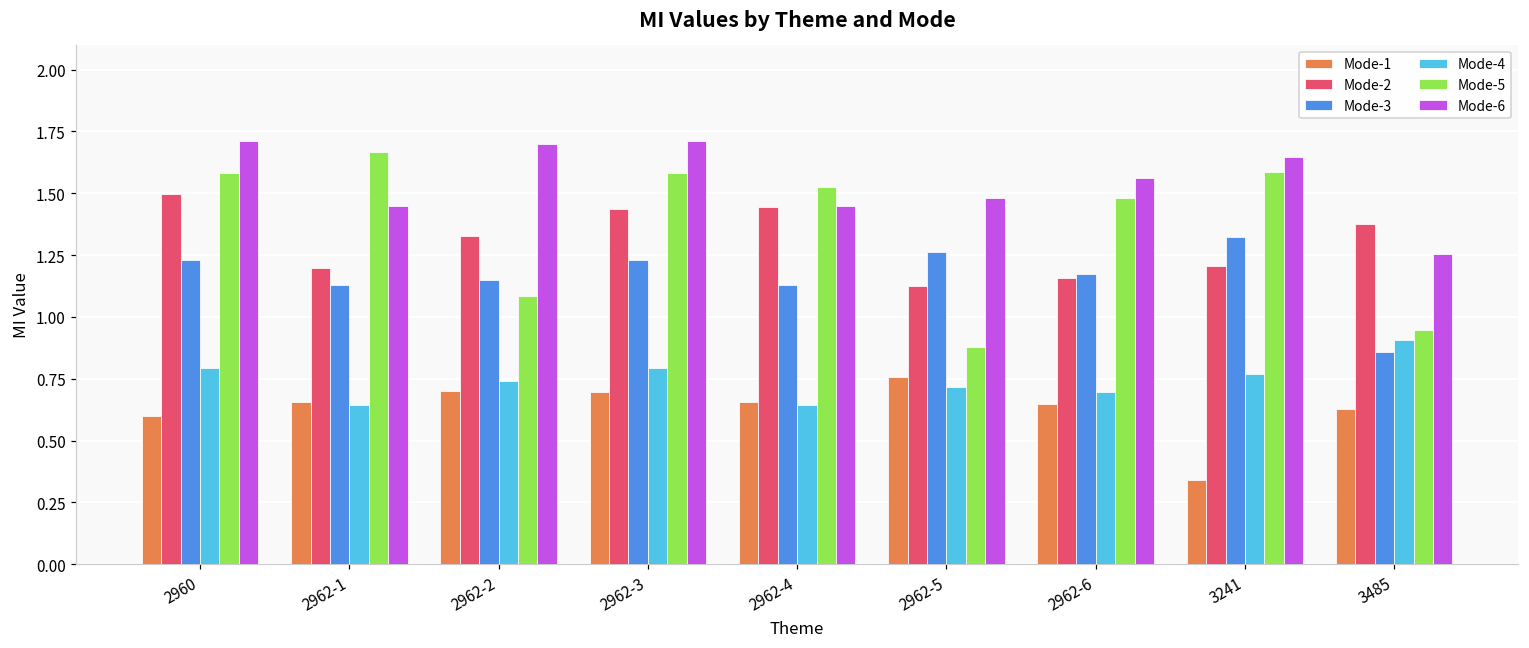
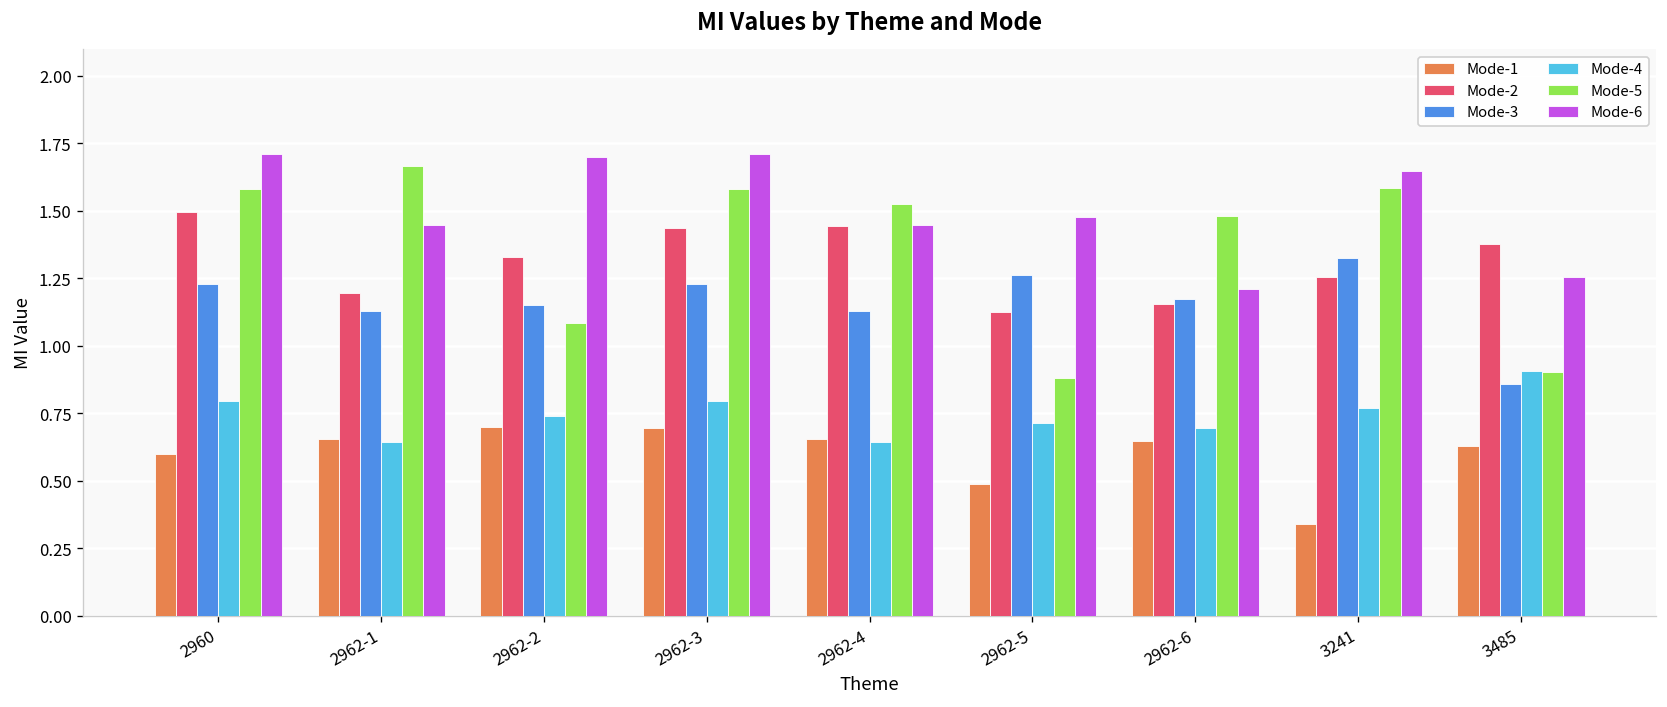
  {
    "Mode-1": {
      "2960": 0.60,
      "2962-1": 0.65,
      "2962-2": 0.70,
      "2962-3": 0.70,
      "2962-4": 0.65,
-     "2962-5": 0.76,
+     "2962-5": 0.49,
      "2962-6": 0.65,
      "3241": 0.34,
      "3485": 0.63
    },
    "Mode-2": {
      "2960": 1.50,
      "2962-1": 1.20,
      "2962-2": 1.33,
      "2962-3": 1.44,
      "2962-4": 1.45,
      "2962-5": 1.12,
      "2962-6": 1.16,
-     "3241": 1.21,
+     "3241": 1.26,
      "3485": 1.38
    },
    "Mode-5": {
      "2960": 1.58,
      "2962-1": 1.67,
      "2962-2": 1.08,
      "2962-3": 1.58,
      "2962-4": 1.53,
      "2962-5": 0.88,
      "2962-6": 1.48,
      "3241": 1.58,
-     "3485": 0.95
+     "3485": 0.90
    },
    "Mode-6": {
      "2960": 1.71,
      "2962-1": 1.45,
      "2962-2": 1.70,
      "2962-3": 1.71,
      "2962-4": 1.45,
      "2962-5": 1.48,
-     "2962-6": 1.56,
+     "2962-6": 1.21,
      "3241": 1.65,
      "3485": 1.26
    }
  }
